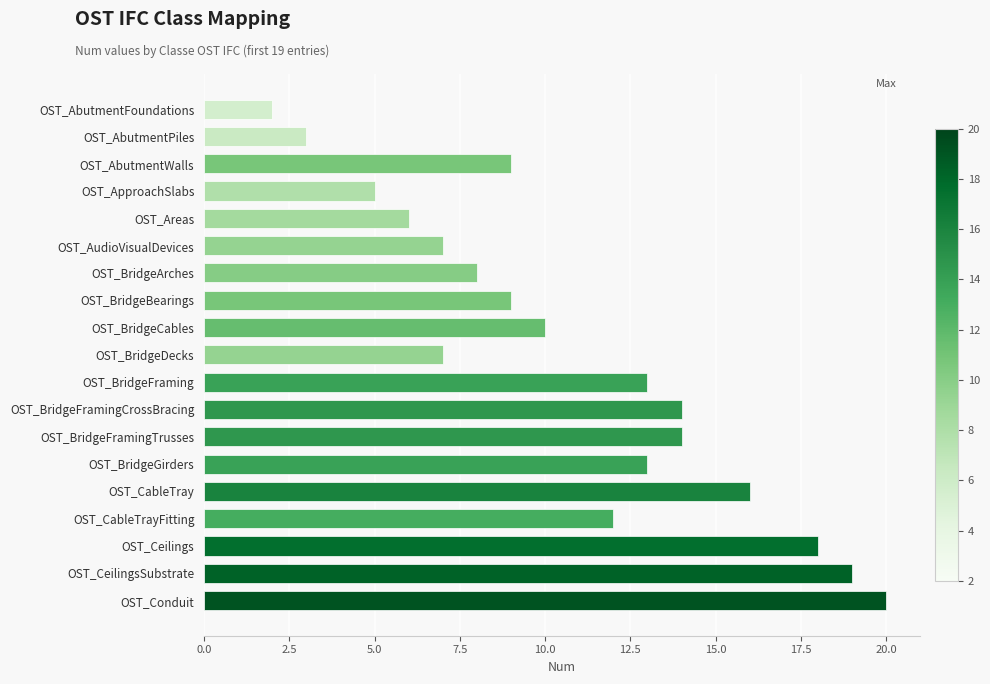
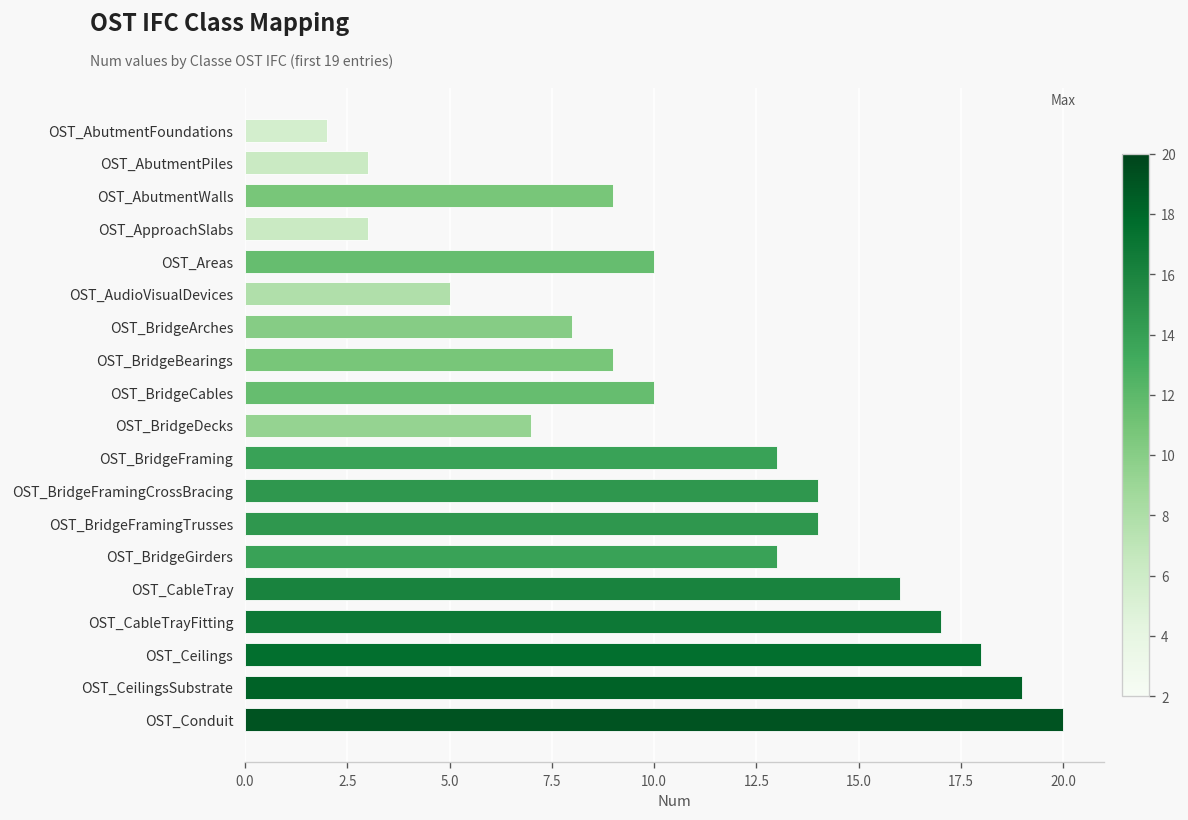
  {
    "OST_AbutmentFoundations": 2,
    "OST_AbutmentPiles": 3,
    "OST_AbutmentWalls": 9,
-   "OST_ApproachSlabs": 5,
-   "OST_Areas": 6,
-   "OST_AudioVisualDevices": 7,
+   "OST_ApproachSlabs": 3,
+   "OST_Areas": 10,
+   "OST_AudioVisualDevices": 5,
    "OST_BridgeArches": 8,
    "OST_BridgeBearings": 9,
    "OST_BridgeCables": 10,
    "OST_BridgeDecks": 7,
    "OST_BridgeFraming": 13,
    "OST_BridgeFramingCrossBracing": 14,
    "OST_BridgeFramingTrusses": 14,
    "OST_BridgeGirders": 13,
    "OST_CableTray": 16,
-   "OST_CableTrayFitting": 12,
+   "OST_CableTrayFitting": 17,
    "OST_Ceilings": 18,
    "OST_CeilingsSubstrate": 19,
    "OST_Conduit": 20
  }
